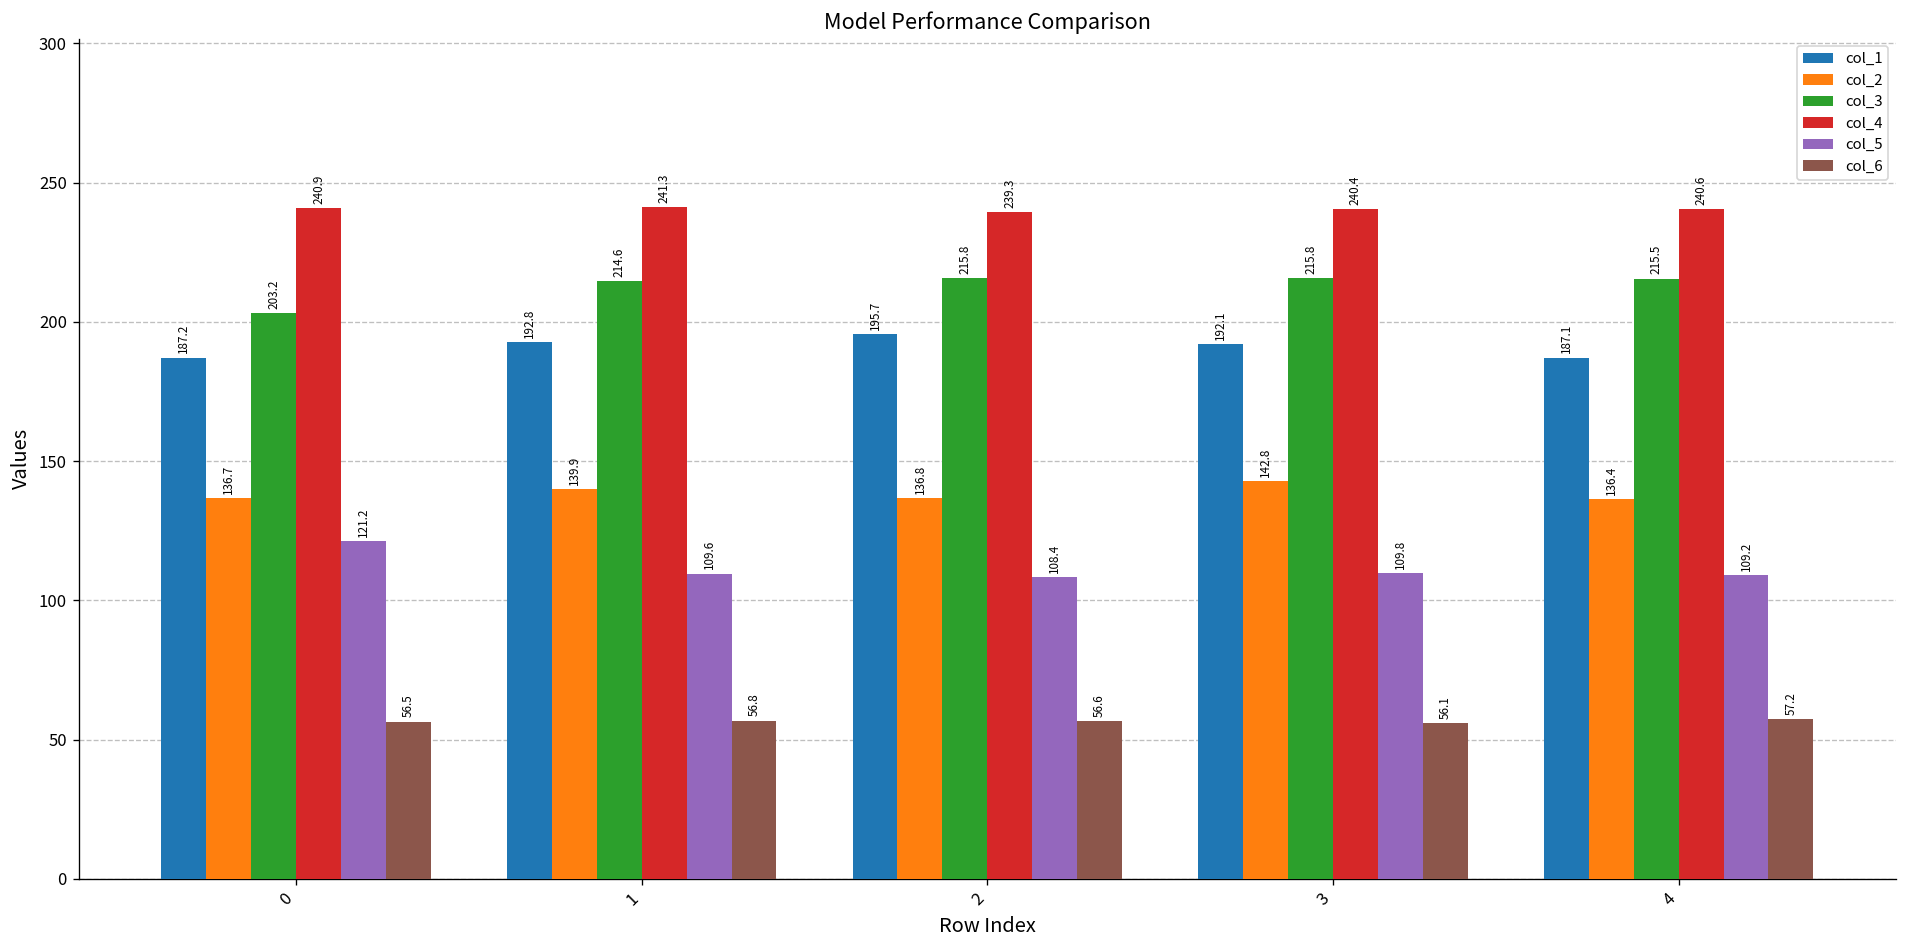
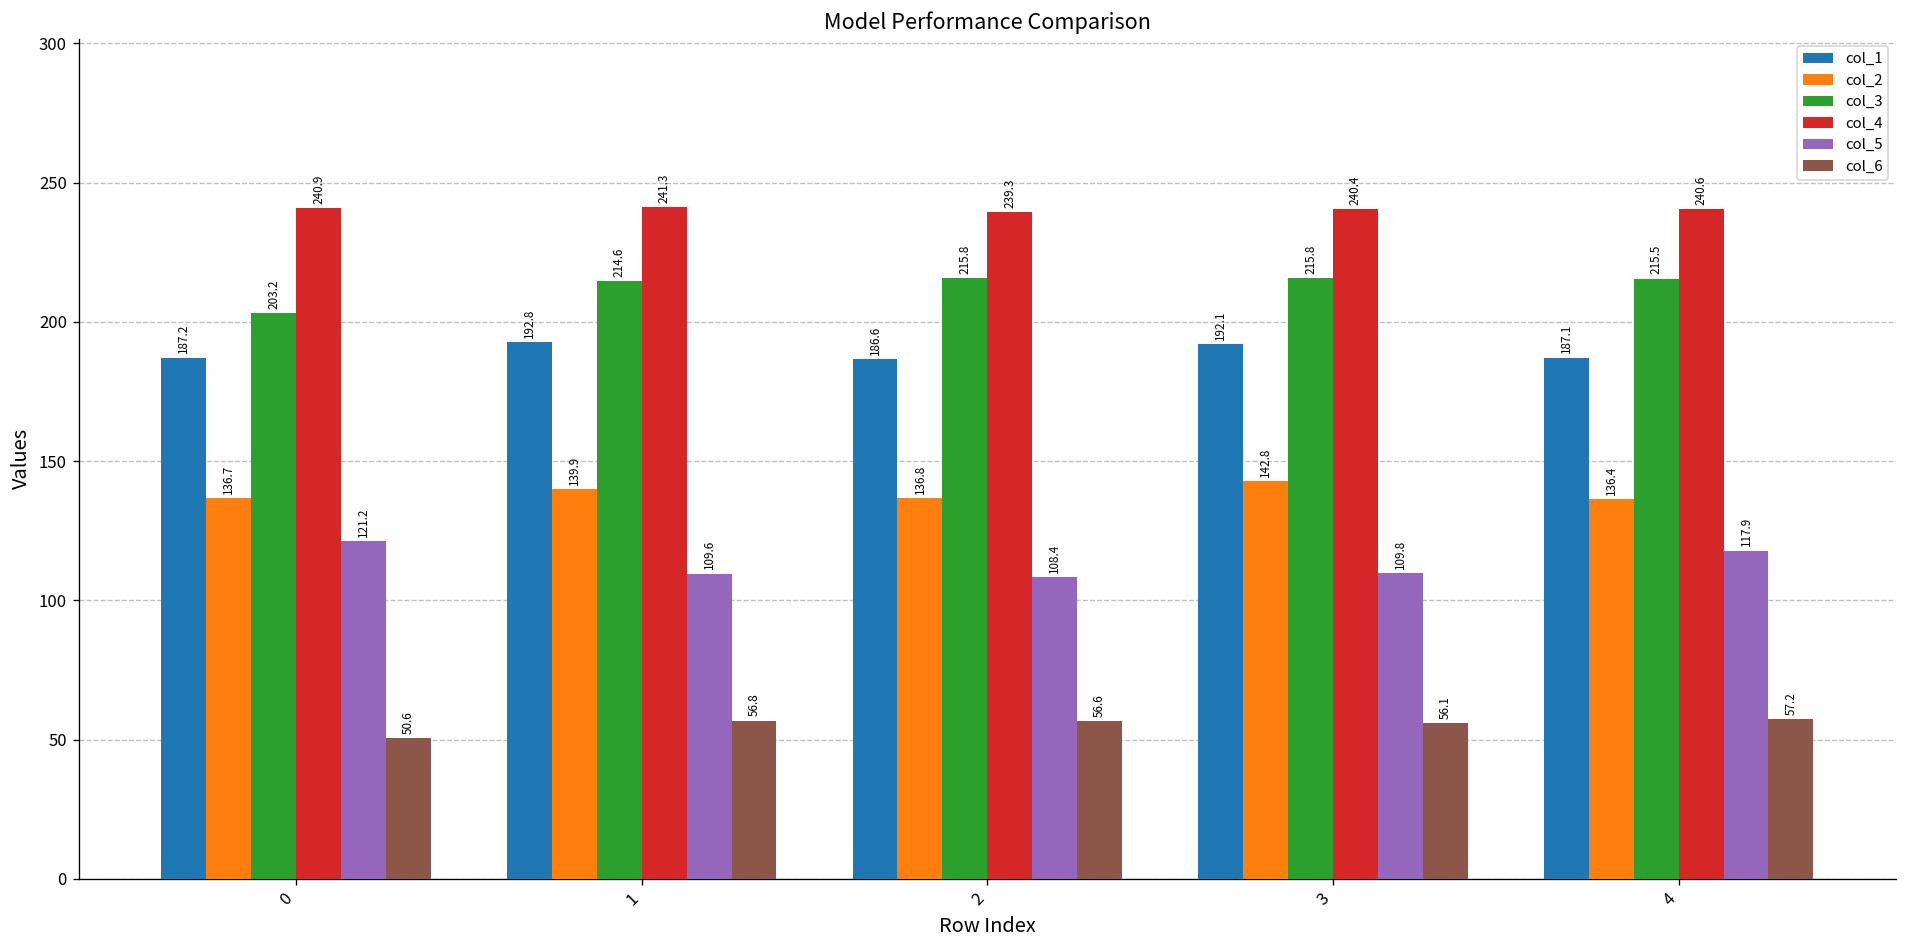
  {
    "col_1": {
      "0": 187.2,
      "1": 192.8,
-     "2": 195.7,
+     "2": 186.6,
      "3": 192.1,
      "4": 187.1
    },
    "col_2": {
      "0": 136.7,
      "1": 139.9,
      "2": 136.8,
      "3": 142.8,
      "4": 136.4
    },
    "col_3": {
      "0": 203.2,
      "1": 214.6,
      "2": 215.8,
      "3": 215.8,
      "4": 215.5
    },
    "col_4": {
      "0": 240.9,
      "1": 241.3,
      "2": 239.3,
      "3": 240.4,
      "4": 240.6
    },
    "col_5": {
      "0": 121.2,
      "1": 109.6,
      "2": 108.4,
      "3": 109.8,
-     "4": 109.2
+     "4": 117.9
    },
    "col_6": {
-     "0": 56.5,
+     "0": 50.6,
      "1": 56.8,
      "2": 56.6,
      "3": 56.1,
      "4": 57.2
    }
  }
